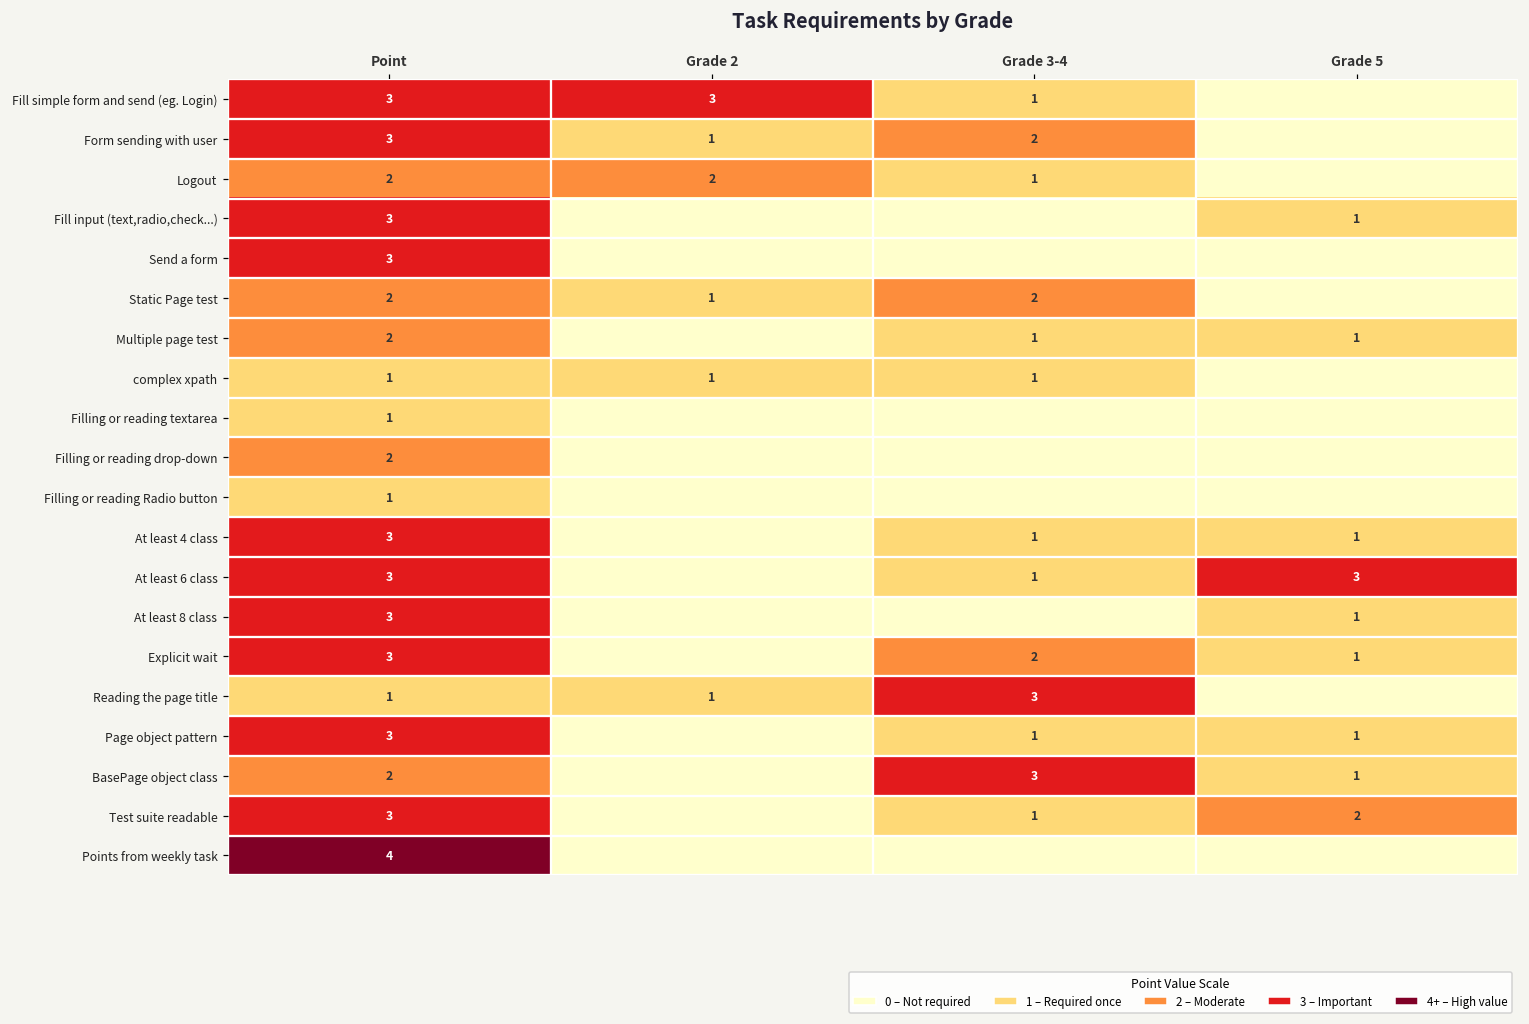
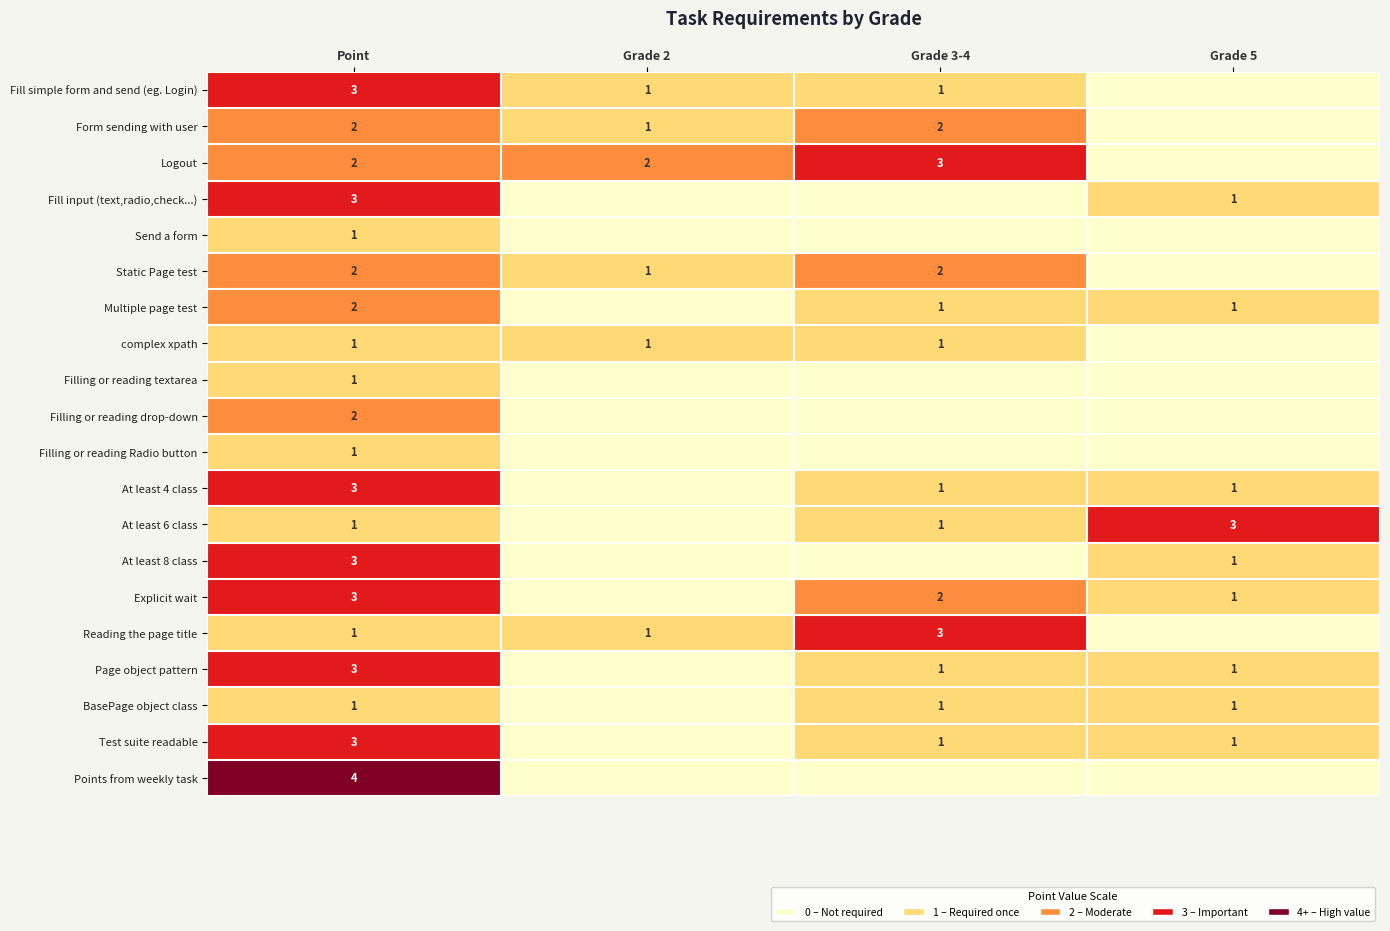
  {
    "Fill simple form and send (eg. Login)": {
      "Point": 3,
-     "Grade 2": 3,
+     "Grade 2": 1,
      "Grade 3-4": 1
    },
    "Form sending with user": {
-     "Point": 3,
+     "Point": 2,
      "Grade 2": 1,
      "Grade 3-4": 2
    },
    "Logout": {
      "Point": 2,
      "Grade 2": 2,
-     "Grade 3-4": 1
+     "Grade 3-4": 3
    },
    "Fill input (text,radio,check...)": {
      "Point": 3,
      "Grade 5": 1
    },
    "Send a form": {
-     "Point": 3
+     "Point": 1
    },
    "Static Page test": {
      "Point": 2,
      "Grade 2": 1,
      "Grade 3-4": 2
    },
    "Multiple page test": {
      "Point": 2,
      "Grade 3-4": 1,
      "Grade 5": 1
    },
    "complex xpath": {
      "Point": 1,
      "Grade 2": 1,
      "Grade 3-4": 1
    },
    "Filling or reading textarea": {
      "Point": 1
    },
    "Filling or reading drop-down": {
      "Point": 2
    },
    "Filling or reading Radio button": {
      "Point": 1
    },
    "At least 4 class": {
      "Point": 3,
      "Grade 3-4": 1,
      "Grade 5": 1
    },
    "At least 6 class": {
-     "Point": 3,
+     "Point": 1,
      "Grade 3-4": 1,
      "Grade 5": 3
    },
    "At least 8 class": {
      "Point": 3,
      "Grade 5": 1
    },
    "Explicit wait": {
      "Point": 3,
      "Grade 3-4": 2,
      "Grade 5": 1
    },
    "Reading the page title": {
      "Point": 1,
      "Grade 2": 1,
      "Grade 3-4": 3
    },
    "Page object pattern": {
      "Point": 3,
      "Grade 3-4": 1,
      "Grade 5": 1
    },
    "BasePage object class": {
-     "Point": 2,
-     "Grade 3-4": 3,
+     "Point": 1,
+     "Grade 3-4": 1,
      "Grade 5": 1
    },
    "Test suite readable": {
      "Point": 3,
      "Grade 3-4": 1,
-     "Grade 5": 2
+     "Grade 5": 1
    },
    "Points from weekly task": {
      "Point": 4
    }
  }
